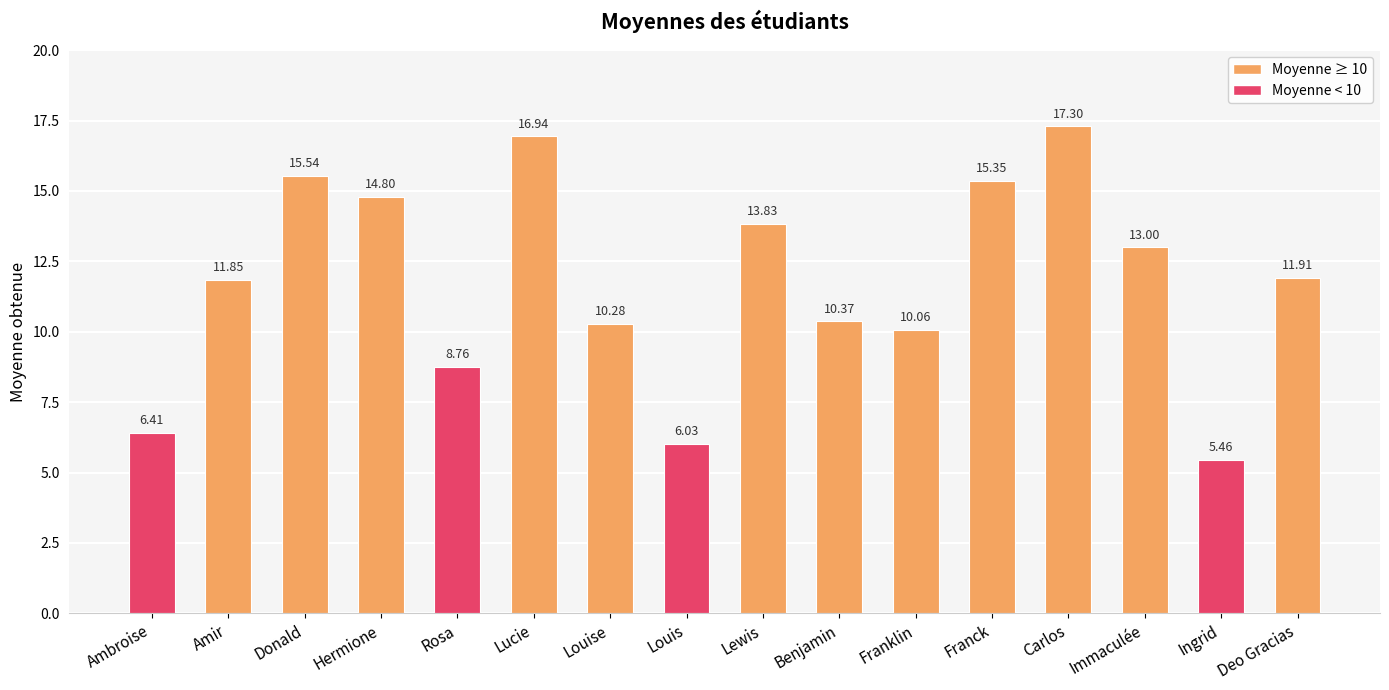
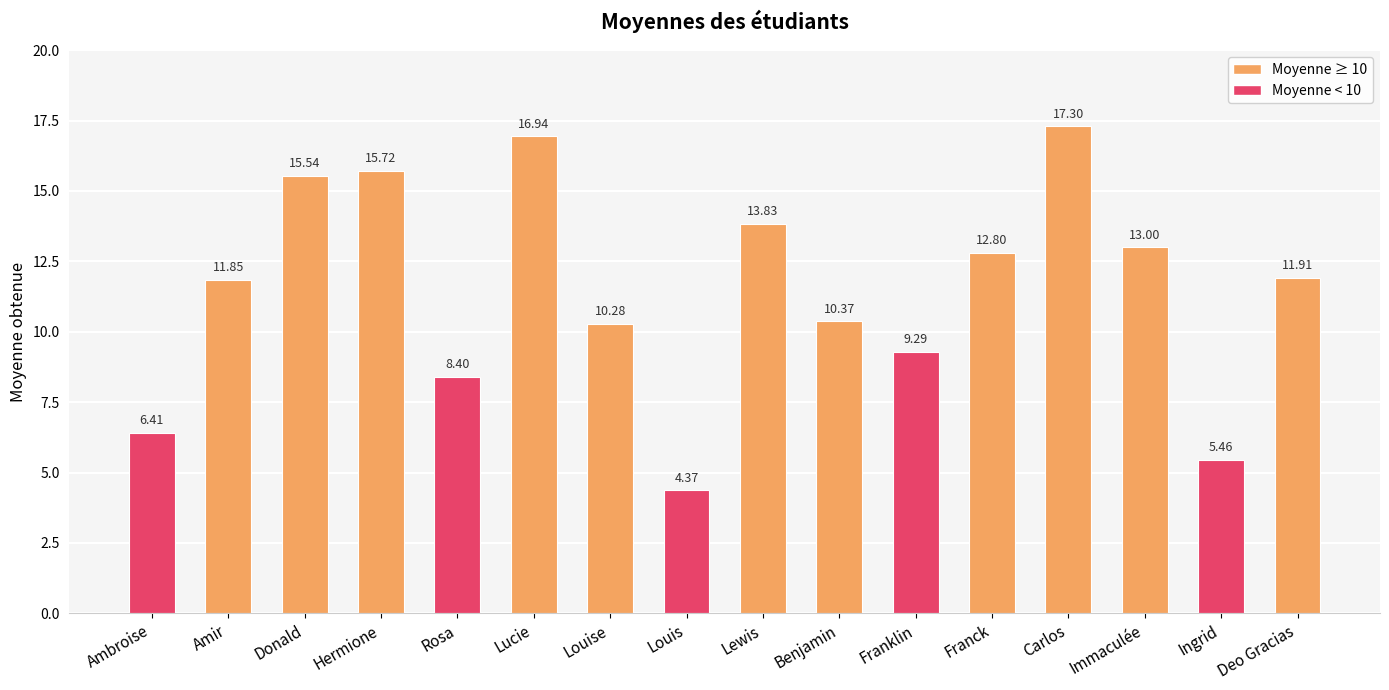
  {
    "Ambroise": 6.41,
    "Amir": 11.85,
    "Donald": 15.54,
-   "Hermione": 14.80,
-   "Rosa": 8.76,
+   "Hermione": 15.72,
+   "Rosa": 8.40,
    "Lucie": 16.94,
    "Louise": 10.28,
-   "Louis": 6.03,
+   "Louis": 4.37,
    "Lewis": 13.83,
    "Benjamin": 10.37,
-   "Franklin": 10.06,
-   "Franck": 15.35,
+   "Franklin": 9.29,
+   "Franck": 12.80,
    "Carlos": 17.30,
    "Immaculée": 13.00,
    "Ingrid": 5.46,
    "Deo Gracias": 11.91
  }
